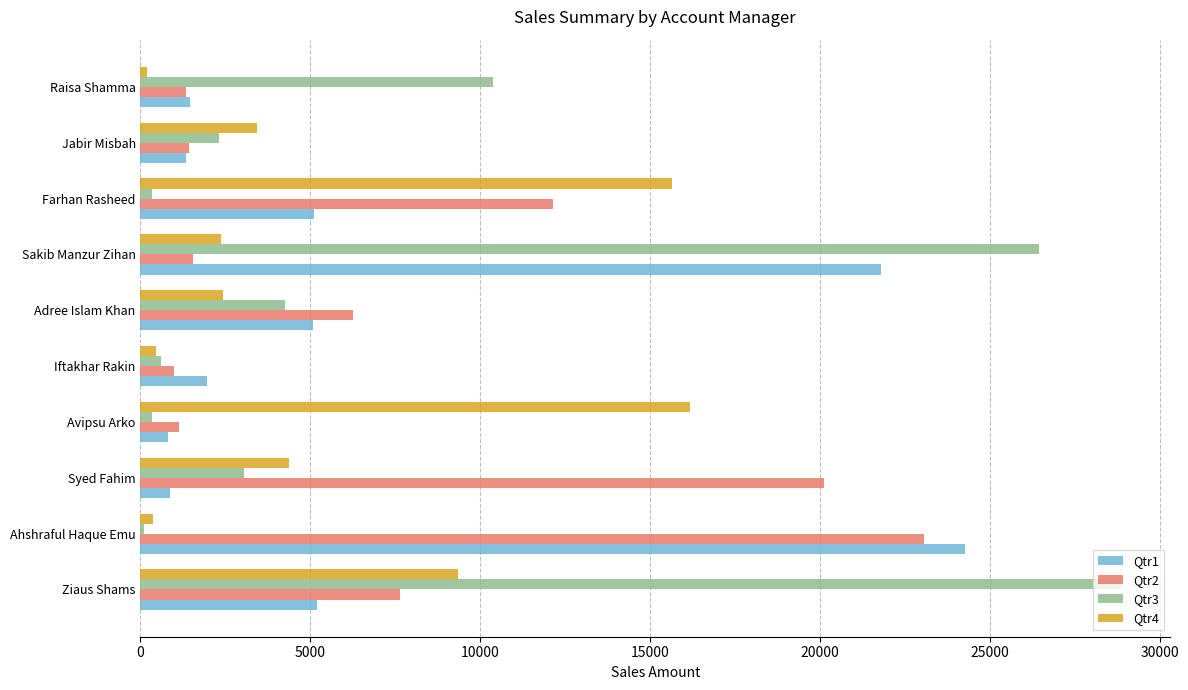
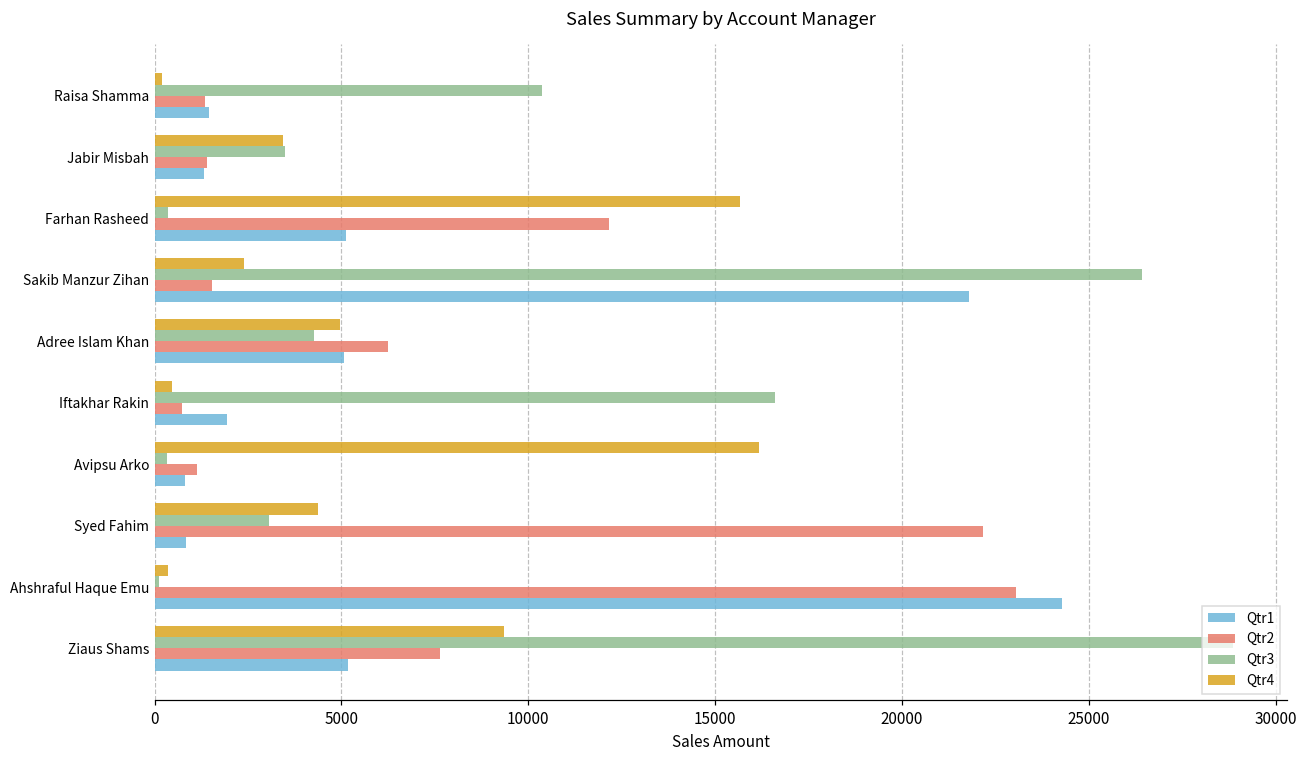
  {
    "Qtr1": {
      "Raisa Shamma": 1500,
      "Jabir Misbah": 1300,
      "Farhan Rasheed": 5100,
      "Sakib Manzur Zihan": 21800,
      "Adree Islam Khan": 5100,
      "Iftakhar Rakin": 1900,
      "Avipsu Arko": 800,
      "Syed Fahim": 900,
      "Ahshraful Haque Emu": 24300,
      "Ziaus Shams": 5200
    },
    "Qtr2": {
      "Raisa Shamma": 1300,
      "Jabir Misbah": 1400,
      "Farhan Rasheed": 12200,
      "Sakib Manzur Zihan": 1500,
      "Adree Islam Khan": 6300,
-     "Iftakhar Rakin": 1000,
+     "Iftakhar Rakin": 700,
      "Avipsu Arko": 1100,
-     "Syed Fahim": 20100,
+     "Syed Fahim": 22200,
      "Ahshraful Haque Emu": 23100,
      "Ziaus Shams": 7600
    },
    "Qtr3": {
      "Raisa Shamma": 10400,
-     "Jabir Misbah": 2300,
+     "Jabir Misbah": 3500,
      "Farhan Rasheed": 400,
      "Sakib Manzur Zihan": 26400,
      "Adree Islam Khan": 4300,
-     "Iftakhar Rakin": 600,
+     "Iftakhar Rakin": 16600,
      "Avipsu Arko": 300,
      "Syed Fahim": 3100,
      "Ahshraful Haque Emu": 100
    },
    "Qtr4": {
      "Raisa Shamma": 200,
      "Jabir Misbah": 3400,
      "Farhan Rasheed": 15700,
      "Sakib Manzur Zihan": 2400,
-     "Adree Islam Khan": 2400,
+     "Adree Islam Khan": 5000,
      "Iftakhar Rakin": 500,
      "Avipsu Arko": 16200,
      "Syed Fahim": 4400,
      "Ahshraful Haque Emu": 400,
      "Ziaus Shams": 9400
    }
  }
